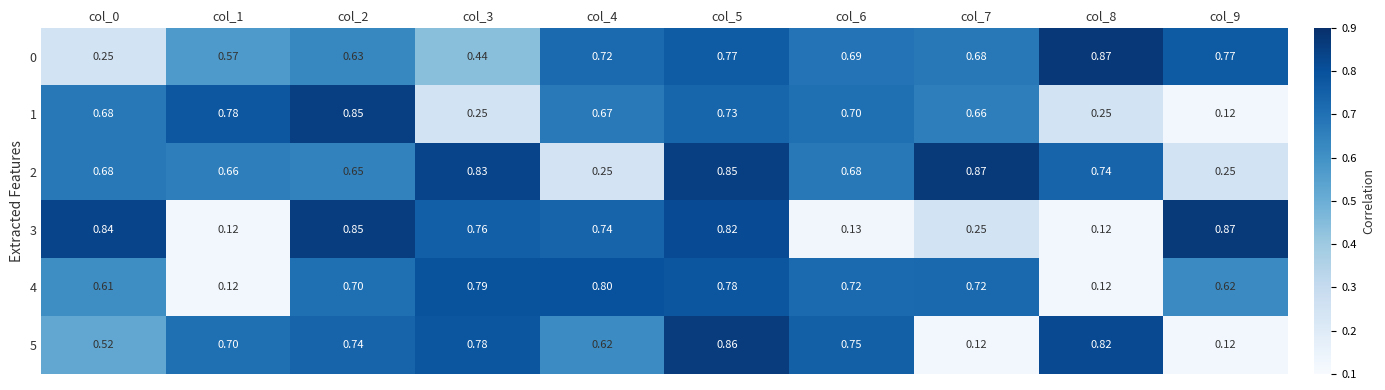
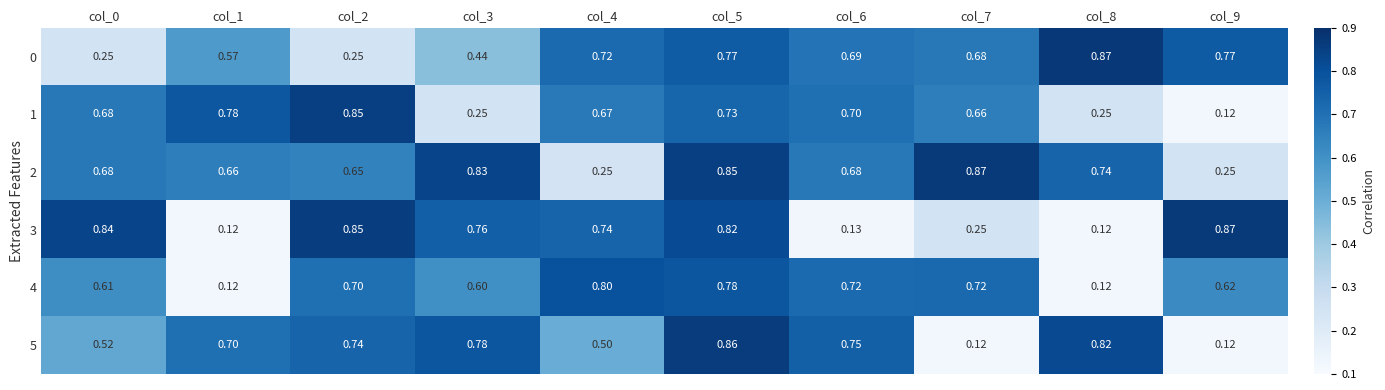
  {
    "0": {
      "col_0": 0.25,
      "col_1": 0.57,
-     "col_2": 0.63,
+     "col_2": 0.25,
      "col_3": 0.44,
      "col_4": 0.72,
      "col_5": 0.77,
      "col_6": 0.69,
      "col_7": 0.68,
      "col_8": 0.87,
      "col_9": 0.77
    },
    "1": {
      "col_0": 0.68,
      "col_1": 0.78,
      "col_2": 0.85,
      "col_3": 0.25,
      "col_4": 0.67,
      "col_5": 0.73,
      "col_6": 0.70,
      "col_7": 0.66,
      "col_8": 0.25,
      "col_9": 0.12
    },
    "2": {
      "col_0": 0.68,
      "col_1": 0.66,
      "col_2": 0.65,
      "col_3": 0.83,
      "col_4": 0.25,
      "col_5": 0.85,
      "col_6": 0.68,
      "col_7": 0.87,
      "col_8": 0.74,
      "col_9": 0.25
    },
    "3": {
      "col_0": 0.84,
      "col_1": 0.12,
      "col_2": 0.85,
      "col_3": 0.76,
      "col_4": 0.74,
      "col_5": 0.82,
      "col_6": 0.13,
      "col_7": 0.25,
      "col_8": 0.12,
      "col_9": 0.87
    },
    "4": {
      "col_0": 0.61,
      "col_1": 0.12,
      "col_2": 0.70,
-     "col_3": 0.79,
+     "col_3": 0.60,
      "col_4": 0.80,
      "col_5": 0.78,
      "col_6": 0.72,
      "col_7": 0.72,
      "col_8": 0.12,
      "col_9": 0.62
    },
    "5": {
      "col_0": 0.52,
      "col_1": 0.70,
      "col_2": 0.74,
      "col_3": 0.78,
-     "col_4": 0.62,
+     "col_4": 0.50,
      "col_5": 0.86,
      "col_6": 0.75,
      "col_7": 0.12,
      "col_8": 0.82,
      "col_9": 0.12
    }
  }
